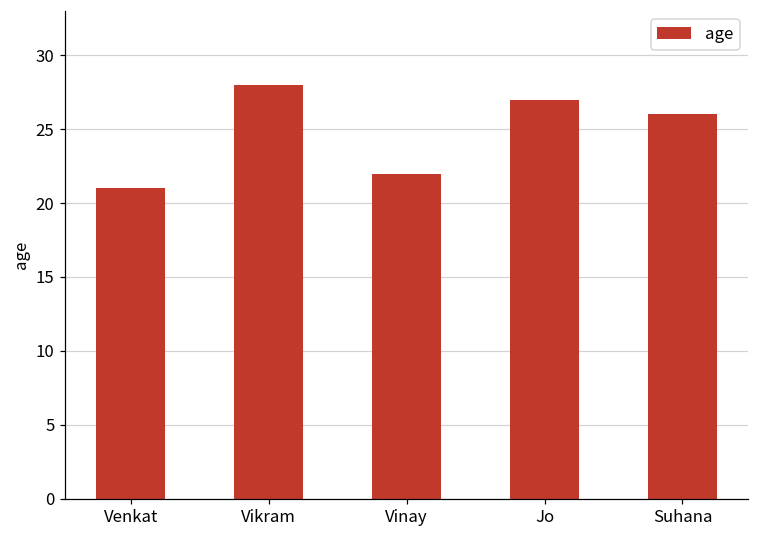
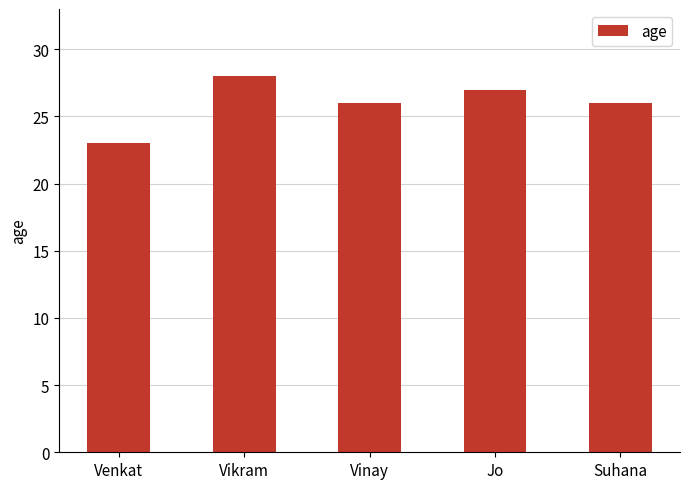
  {
-   "Venkat": 21,
+   "Venkat": 23,
    "Vikram": 28,
-   "Vinay": 22,
+   "Vinay": 26,
    "Jo": 27,
    "Suhana": 26
  }
